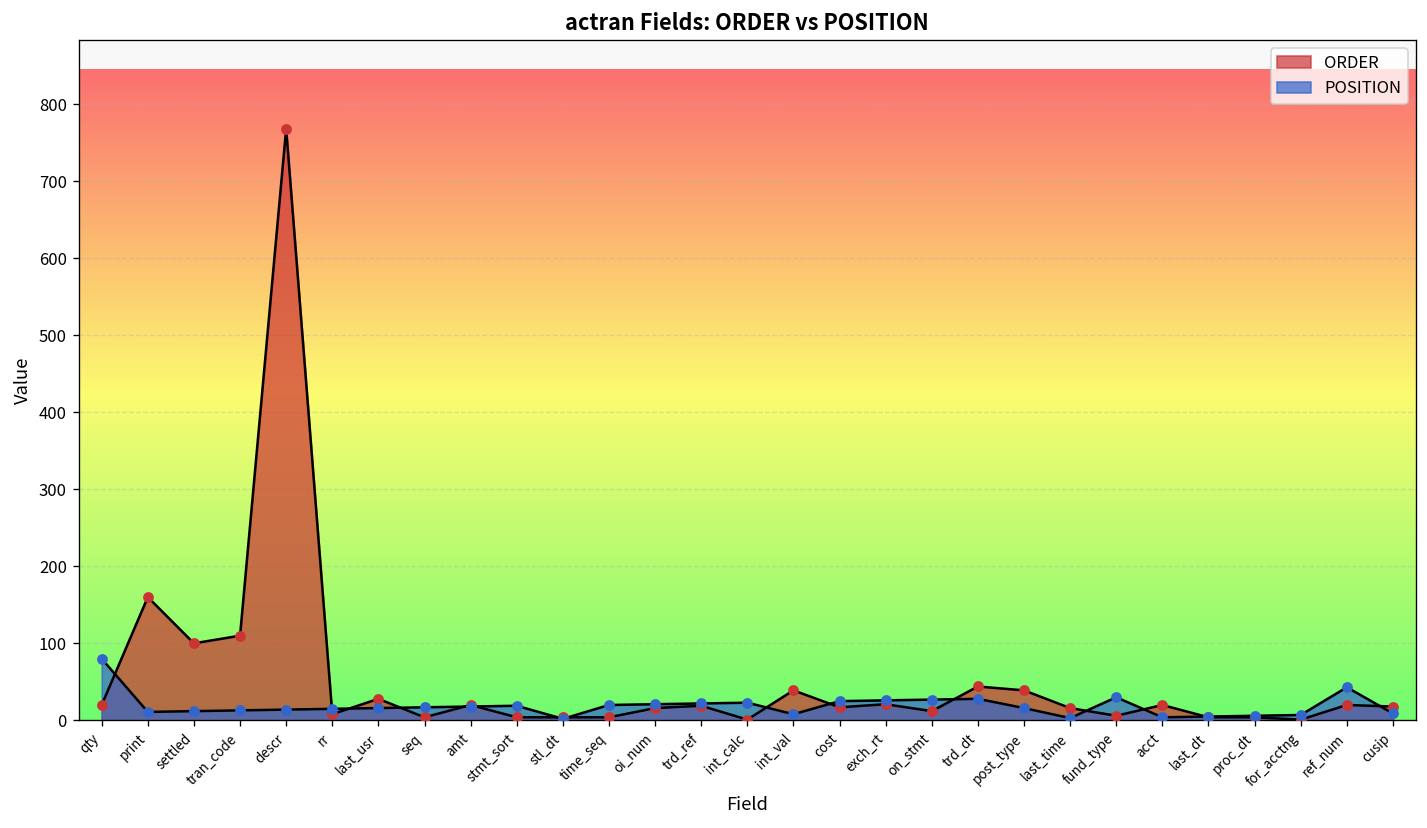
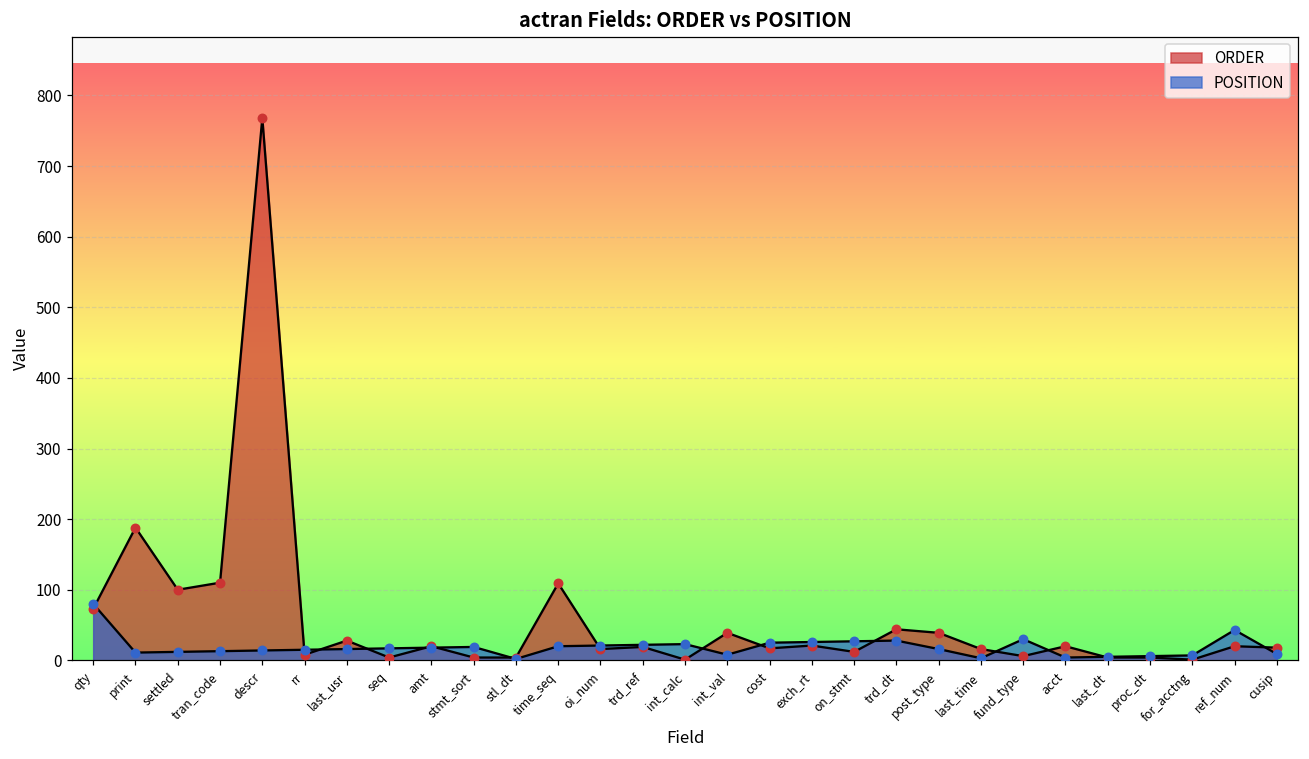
  {
    "ORDER": {
-     "qty": 20,
-     "print": 160,
+     "qty": 70,
+     "print": 190,
      "settled": 100,
      "tran_code": 110,
      "descr": 770,
      "rr": 10,
      "last_usr": 30,
      "seq": 0,
      "stmt_sort": 0,
-     "time_seq": 0,
+     "time_seq": 110,
      "oi_num": 20,
      "int_calc": 0,
      "int_val": 40,
      "cost": 20,
      "exch_rt": 20,
      "on_stmt": 10,
      "trd_dt": 40,
      "post_type": 40,
      "last_time": 20,
      "fund_type": 10,
      "acct": 20,
      "for_acctng": 0,
      "ref_num": 20,
      "cusip": 20
    },
    "POSITION": {
      "qty": 80,
      "print": 10,
      "settled": 10,
      "tran_code": 10,
      "descr": 10,
      "rr": 20,
      "last_usr": 20,
      "seq": 20,
      "stmt_sort": 20,
      "time_seq": 20,
      "oi_num": 20,
      "int_calc": 20,
      "int_val": 10,
      "cost": 30,
      "exch_rt": 30,
      "on_stmt": 30,
      "trd_dt": 30,
      "post_type": 20,
      "last_time": 0,
      "fund_type": 30,
      "acct": 0,
      "for_acctng": 10,
      "ref_num": 40,
      "cusip": 10
    }
  }
